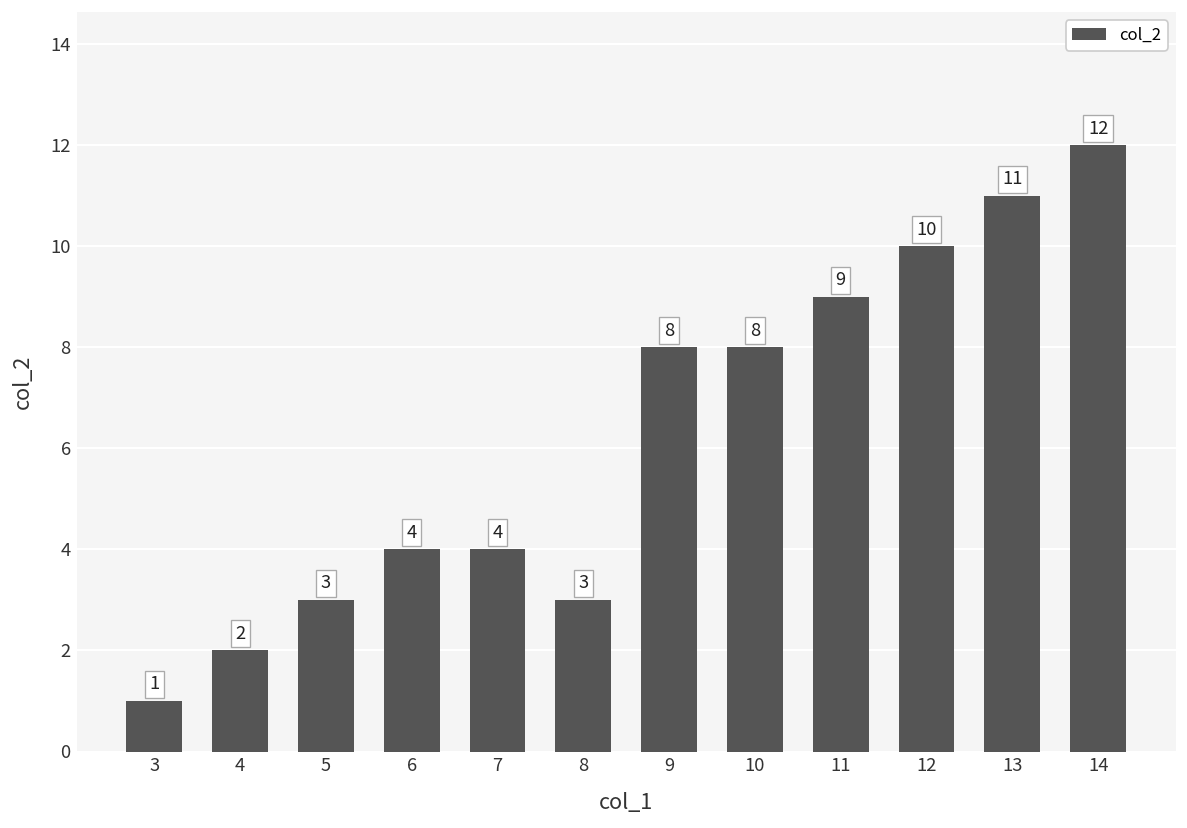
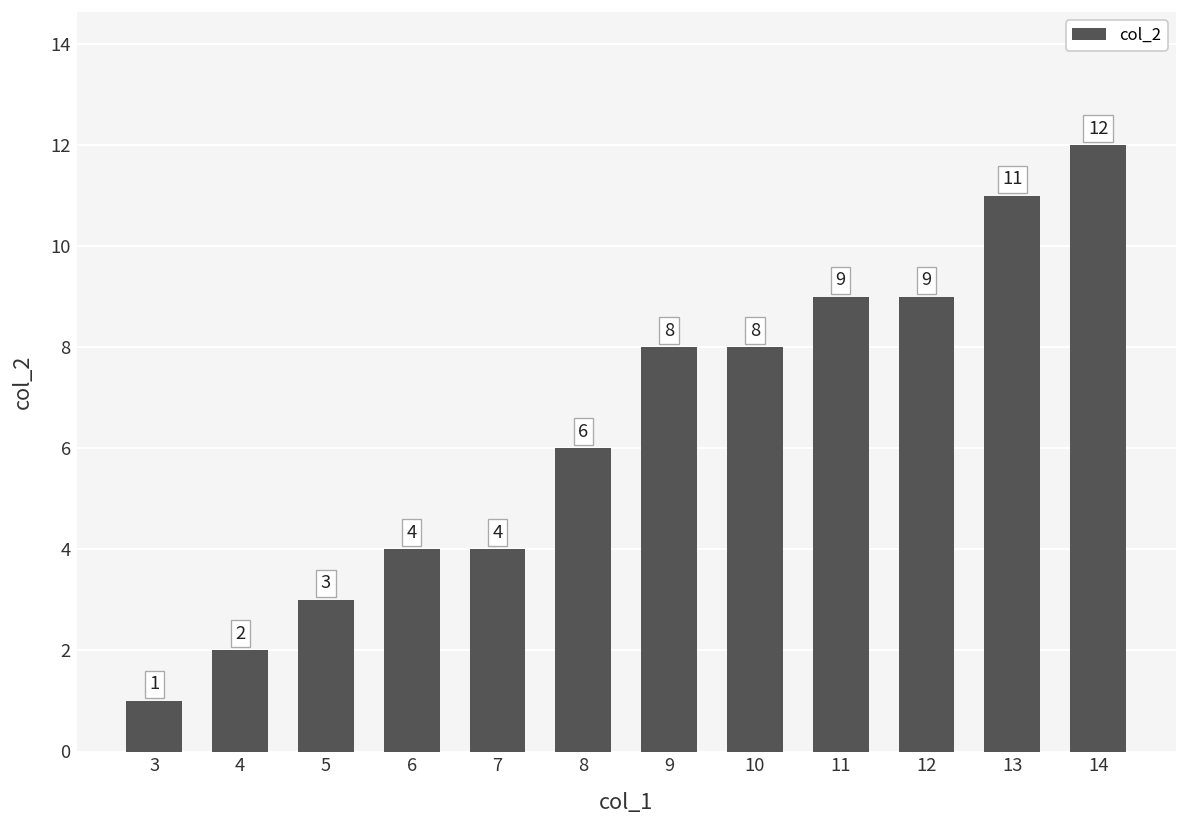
  {
-   "8": 3,
-   "12": 10
+   "8": 6,
+   "12": 9
  }
